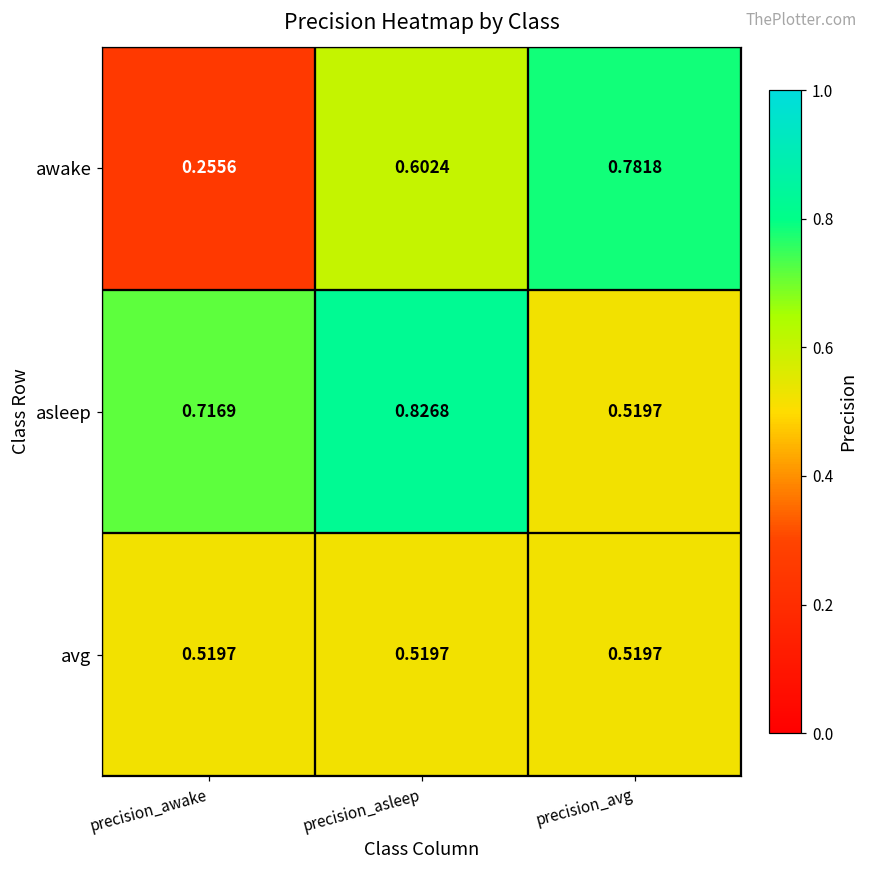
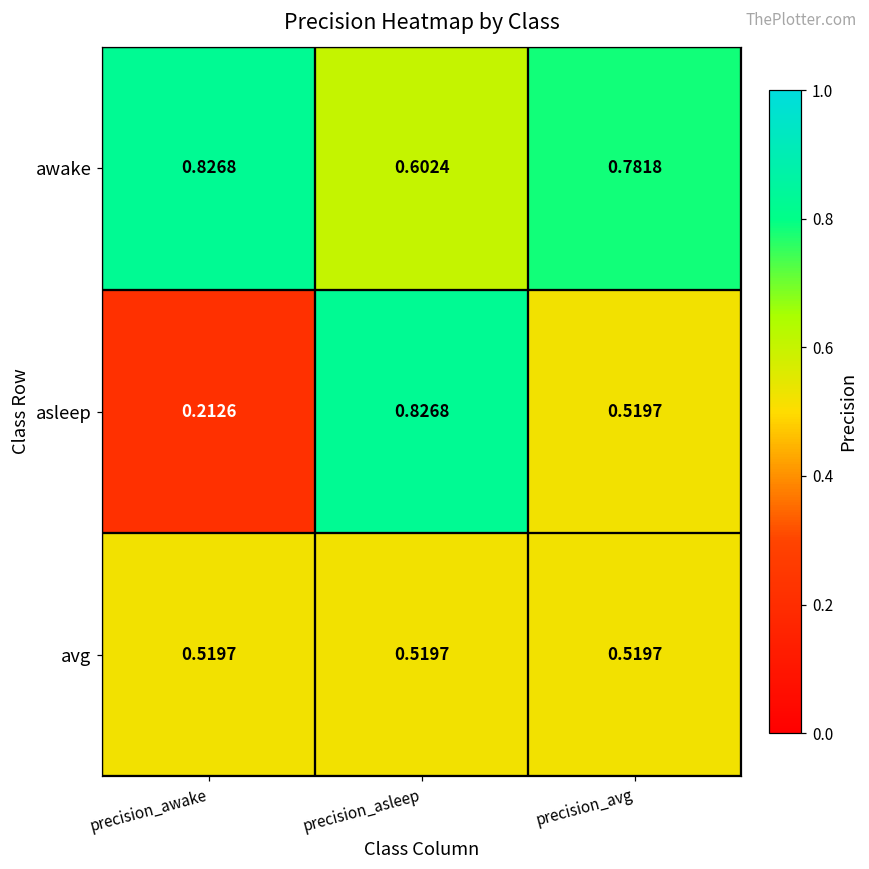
  {
    "awake": {
-     "precision_awake": 0.2556,
+     "precision_awake": 0.8268,
      "precision_asleep": 0.6024,
      "precision_avg": 0.7818
    },
    "asleep": {
-     "precision_awake": 0.7169,
+     "precision_awake": 0.2126,
      "precision_asleep": 0.8268,
      "precision_avg": 0.5197
    },
    "avg": {
      "precision_awake": 0.5197,
      "precision_asleep": 0.5197,
      "precision_avg": 0.5197
    }
  }
